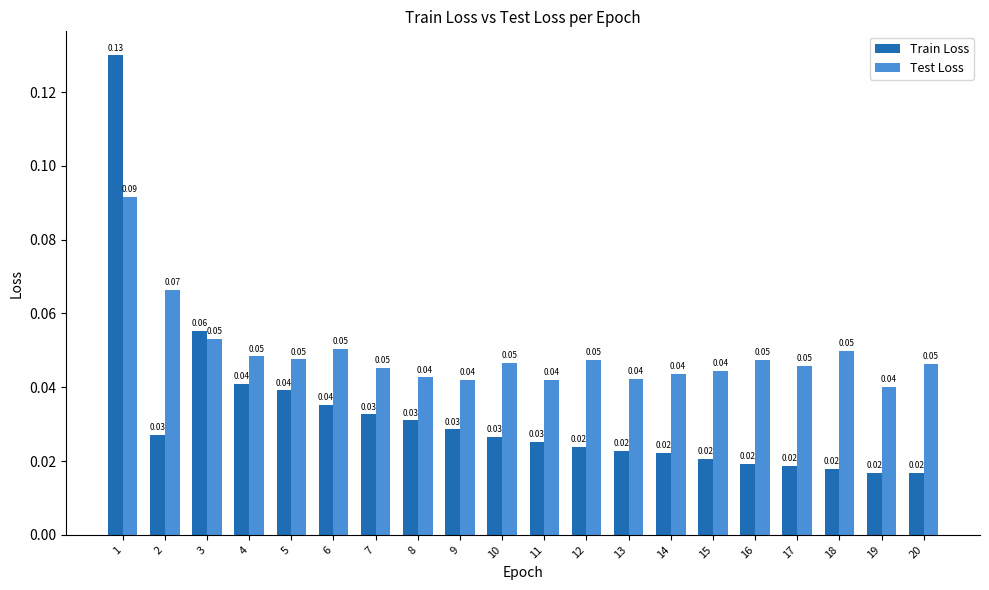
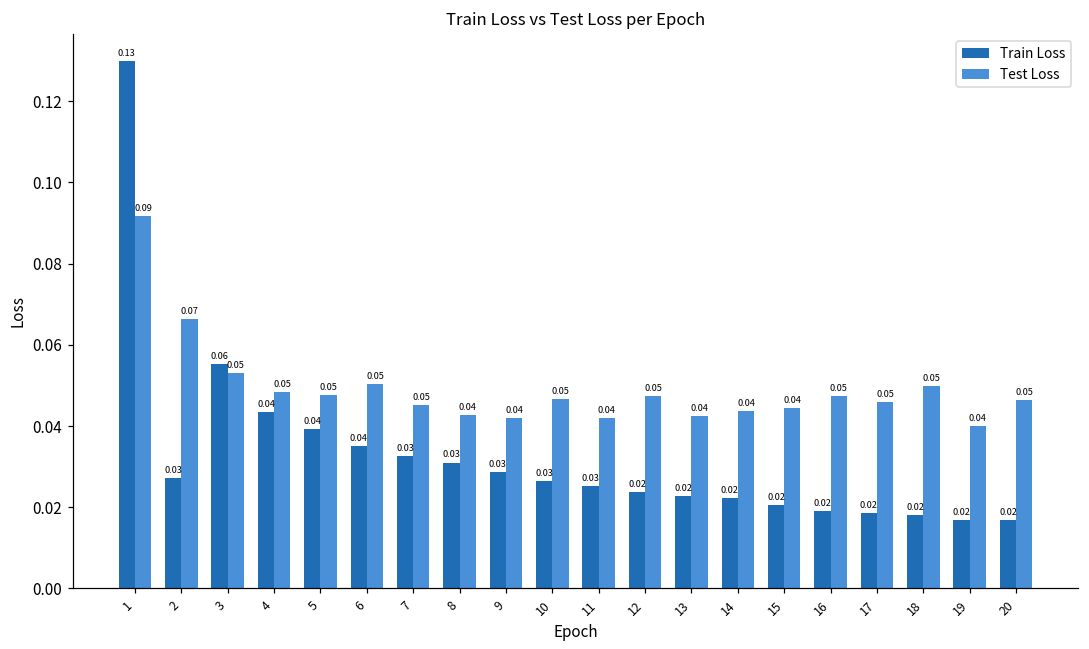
  {
    "Train Loss": {
-     "4": 0.041
+     "4": 0.043
    },
    "Test Loss": {
      "1": 0.09,
      "2": 0.07,
      "3": 0.05,
      "4": 0.05,
      "5": 0.05,
      "6": 0.05,
      "7": 0.05,
      "8": 0.04,
      "9": 0.04,
      "10": 0.05,
      "11": 0.04,
      "12": 0.05,
      "13": 0.04,
      "14": 0.04,
      "15": 0.04,
      "16": 0.05,
      "17": 0.05,
      "18": 0.05,
      "19": 0.04,
      "20": 0.05
    }
  }
